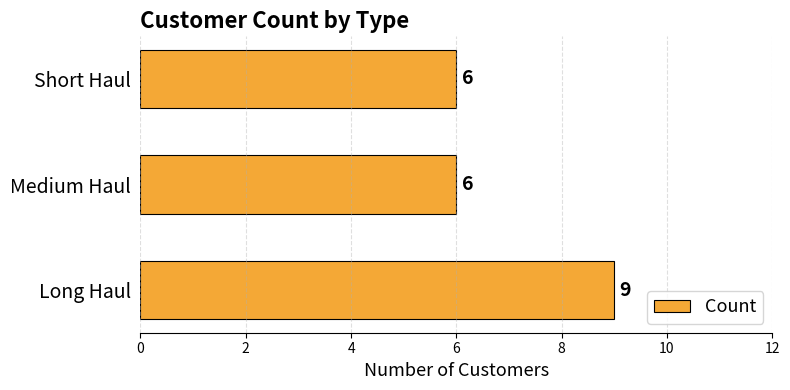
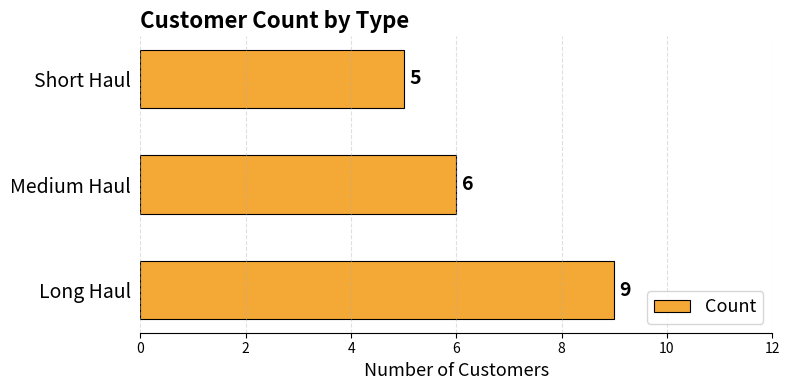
  {
-   "Short Haul": 6,
+   "Short Haul": 5,
    "Medium Haul": 6,
    "Long Haul": 9
  }
